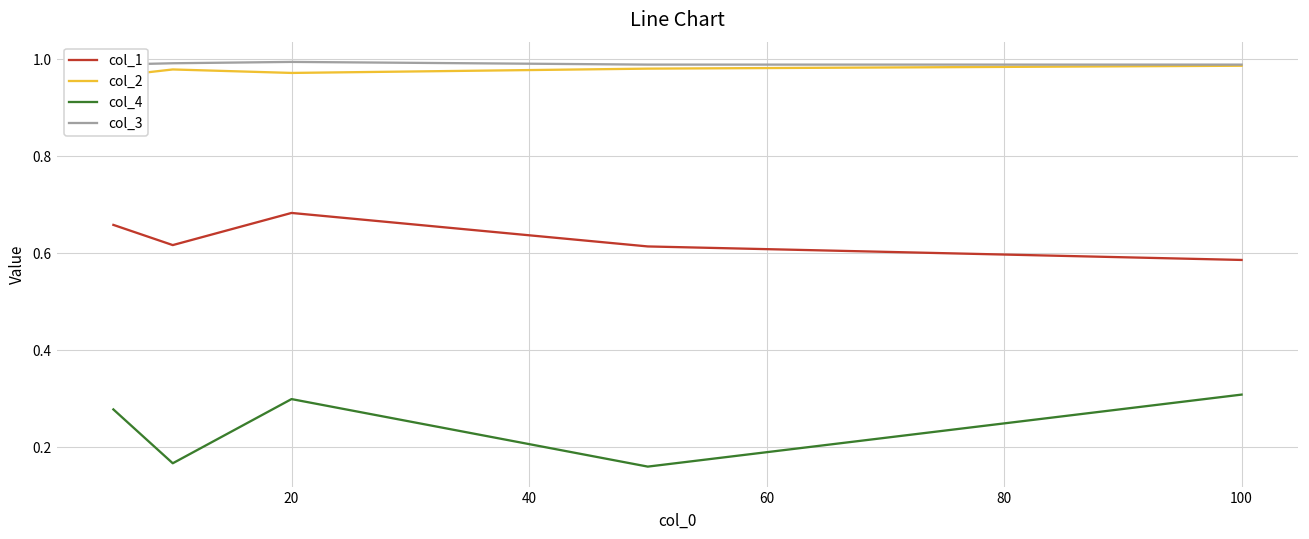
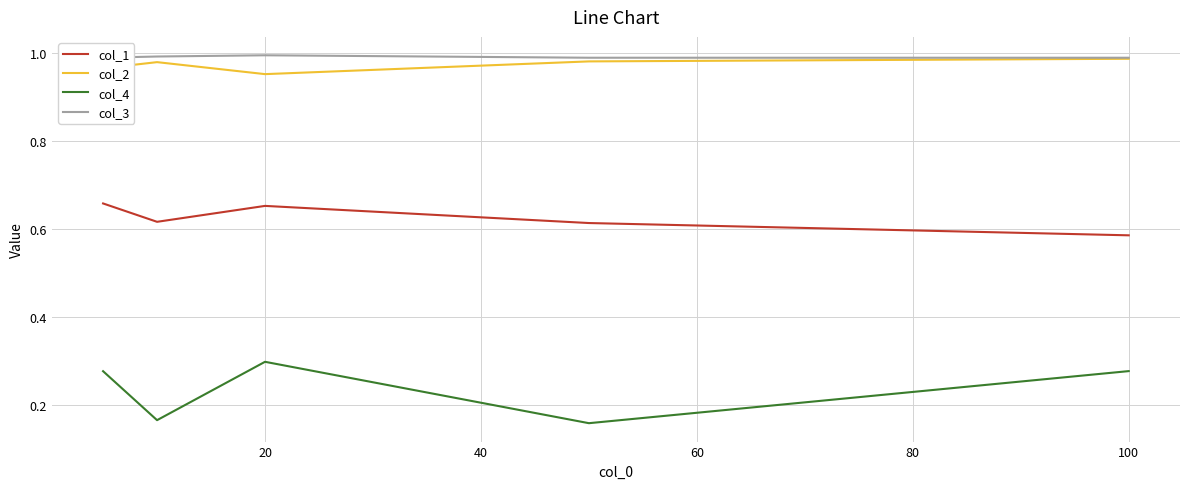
  {
    "col_1": {
-     "20": 0.68,
+     "20": 0.65,
      "100": 0.59
    },
    "col_2": {
-     "20": 0.97
+     "20": 0.95
    },
    "col_4": {
      "20": 0.30,
-     "100": 0.31
+     "100": 0.28
    },
    "col_3": {
      "20": 0.99
    }
  }
